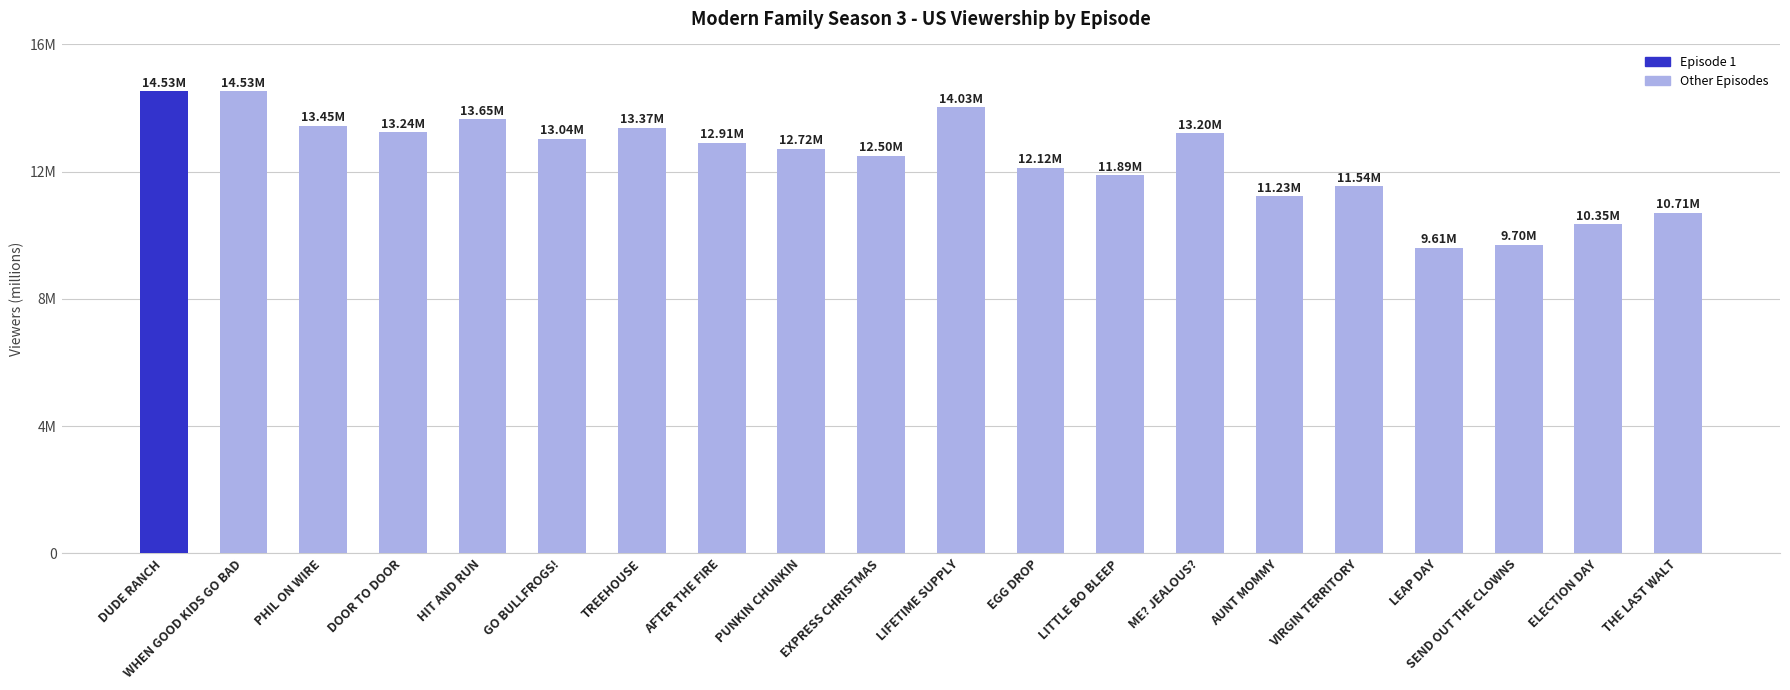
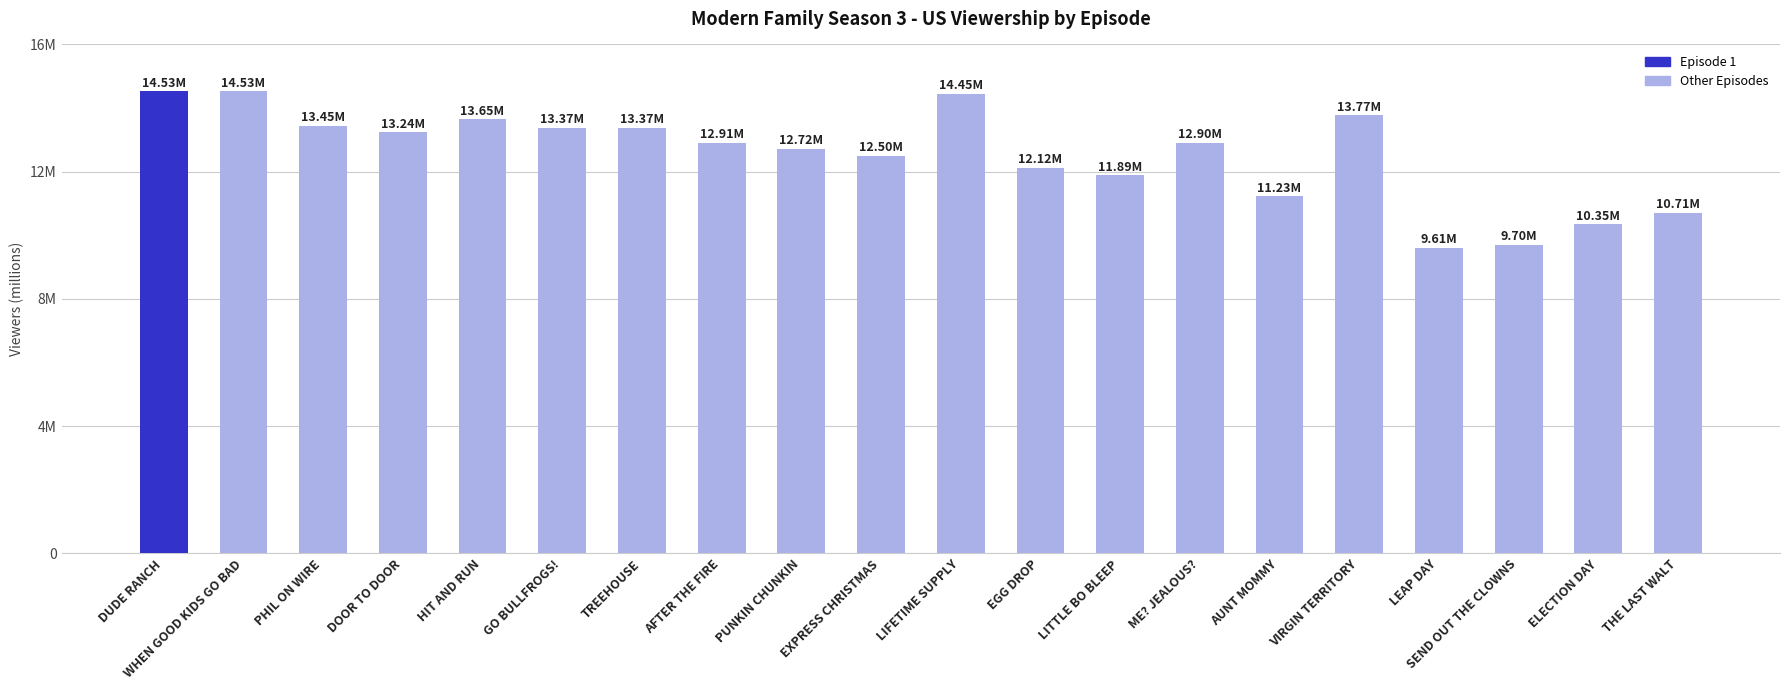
  {
    "DUDE RANCH": "14.53M",
    "WHEN GOOD KIDS GO BAD": "14.53M",
    "PHIL ON WIRE": "13.45M",
    "DOOR TO DOOR": "13.24M",
    "HIT AND RUN": "13.65M",
-   "GO BULLFROGS!": "13.04M",
+   "GO BULLFROGS!": "13.37M",
    "TREEHOUSE": "13.37M",
    "AFTER THE FIRE": "12.91M",
    "PUNKIN CHUNKIN": "12.72M",
    "EXPRESS CHRISTMAS": "12.50M",
-   "LIFETIME SUPPLY": "14.03M",
+   "LIFETIME SUPPLY": "14.45M",
    "EGG DROP": "12.12M",
    "LITTLE BO BLEEP": "11.89M",
-   "ME? JEALOUS?": "13.20M",
+   "ME? JEALOUS?": "12.90M",
    "AUNT MOMMY": "11.23M",
-   "VIRGIN TERRITORY": "11.54M",
+   "VIRGIN TERRITORY": "13.77M",
    "LEAP DAY": "9.61M",
    "SEND OUT THE CLOWNS": "9.70M",
    "ELECTION DAY": "10.35M",
    "THE LAST WALT": "10.71M"
  }
